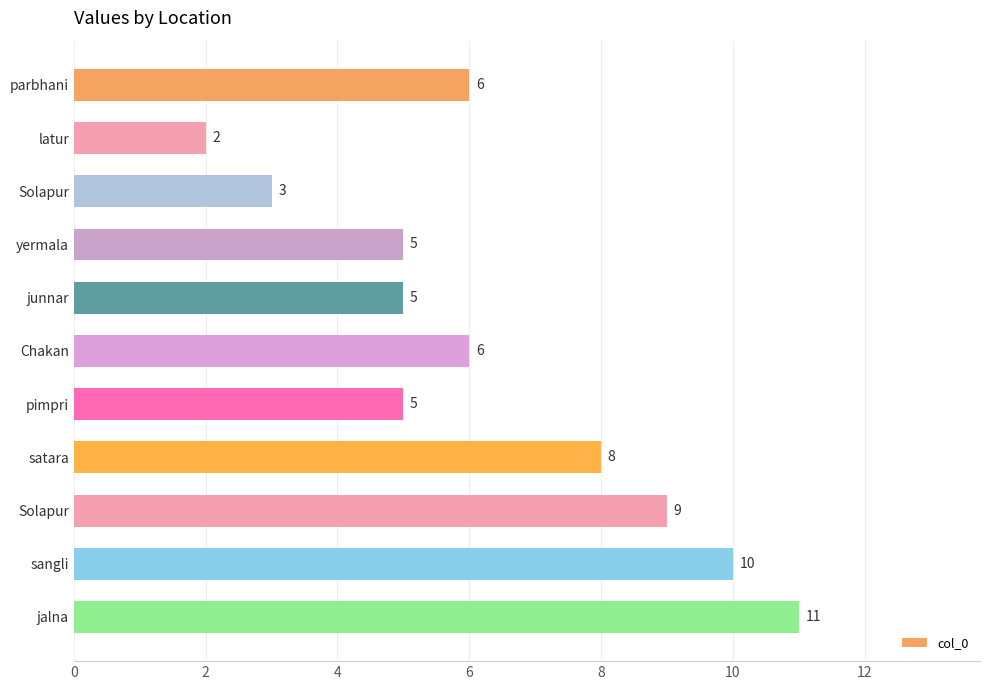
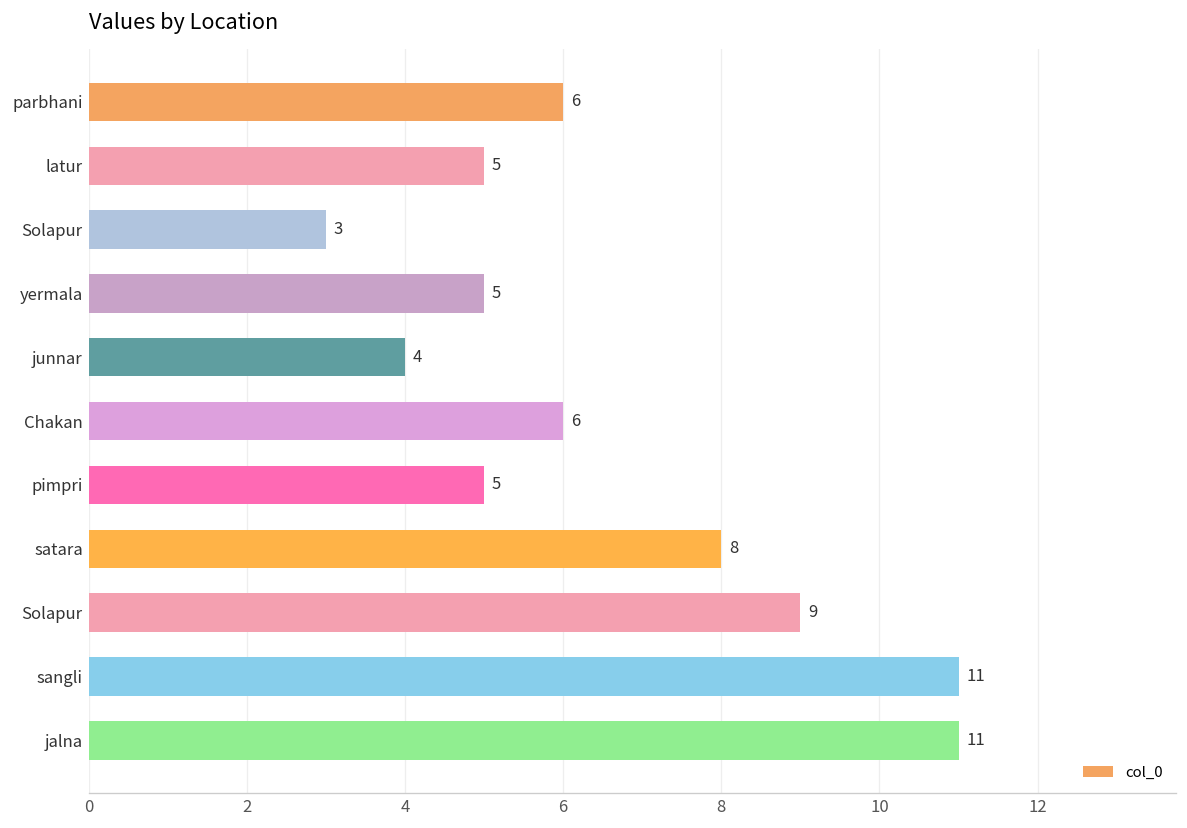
  {
    "parbhani": 6,
-   "latur": 2,
+   "latur": 5,
    "yermala": 5,
-   "junnar": 5,
+   "junnar": 4,
    "Chakan": 6,
    "pimpri": 5,
    "satara": 8,
-   "sangli": 10,
+   "sangli": 11,
    "jalna": 11
  }
